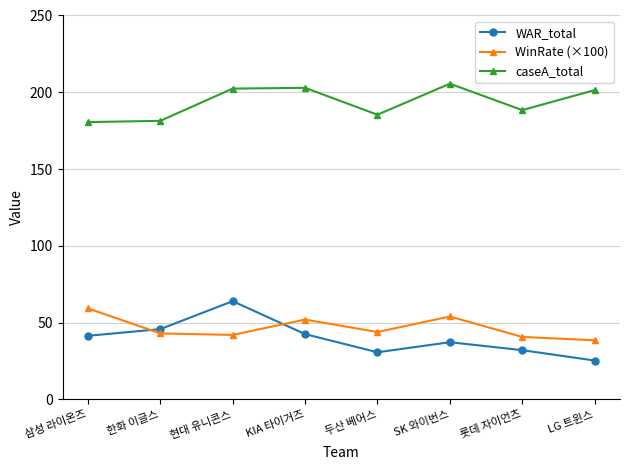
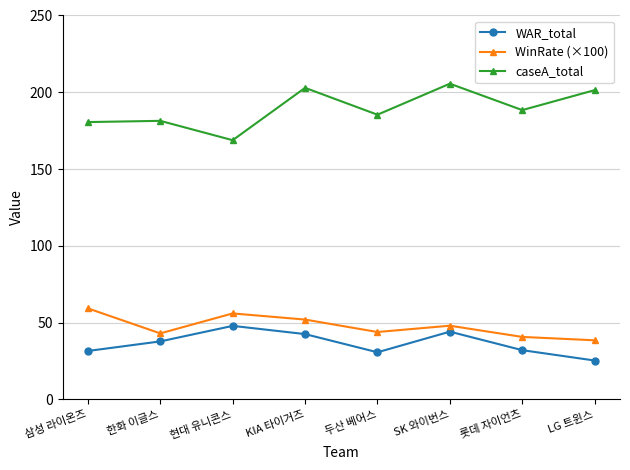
  {
    "WAR_total": {
-     "삼성 라이온즈": 41,
-     "한화 이글스": 46,
-     "현대 유니콘스": 64,
+     "삼성 라이온즈": 32,
+     "한화 이글스": 38,
+     "현대 유니콘스": 48,
      "KIA 타이거즈": 43,
      "두산 베어스": 31,
-     "SK 와이번스": 37,
+     "SK 와이번스": 44,
      "롯데 자이언츠": 32,
      "LG 트윈스": 25
    },
    "WinRate (×100)": {
      "삼성 라이온즈": 59,
      "한화 이글스": 43,
-     "현대 유니콘스": 42,
+     "현대 유니콘스": 56,
      "KIA 타이거즈": 52,
      "두산 베어스": 44,
-     "SK 와이번스": 54,
+     "SK 와이번스": 48,
      "롯데 자이언츠": 41,
      "LG 트윈스": 39
    },
    "caseA_total": {
      "삼성 라이온즈": 181,
      "한화 이글스": 181,
-     "현대 유니콘스": 202,
+     "현대 유니콘스": 169,
      "KIA 타이거즈": 203,
      "두산 베어스": 185,
      "SK 와이번스": 206,
      "롯데 자이언츠": 188,
      "LG 트윈스": 201
    }
  }
